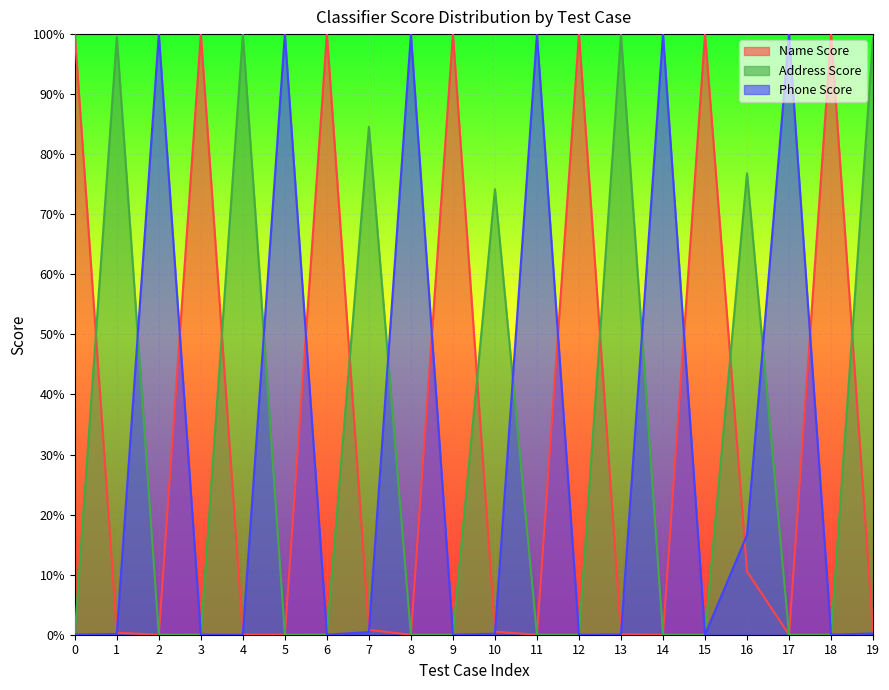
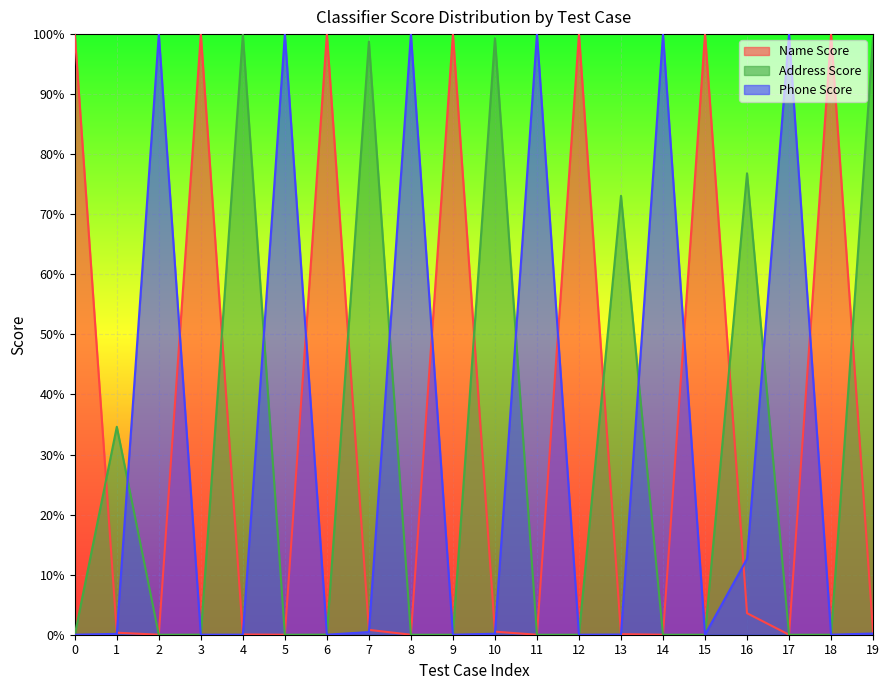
  {
    "Name Score": {
      "0": "100%",
      "3": "100%",
      "6": "100%",
      "9": "100%",
      "12": "100%",
      "15": "100%",
-     "16": "11%",
+     "16": "4%",
      "18": "100%"
    },
    "Address Score": {
-     "1": "100%",
+     "1": "35%",
      "4": "100%",
-     "7": "85%",
-     "10": "74%",
-     "13": "100%",
+     "7": "99%",
+     "10": "99%",
+     "13": "73%",
      "16": "77%",
      "19": "99%"
    },
    "Phone Score": {
      "2": "100%",
      "5": "100%",
      "8": "100%",
      "11": "100%",
      "14": "100%",
-     "16": "17%",
+     "16": "13%",
      "17": "100%"
    }
  }
